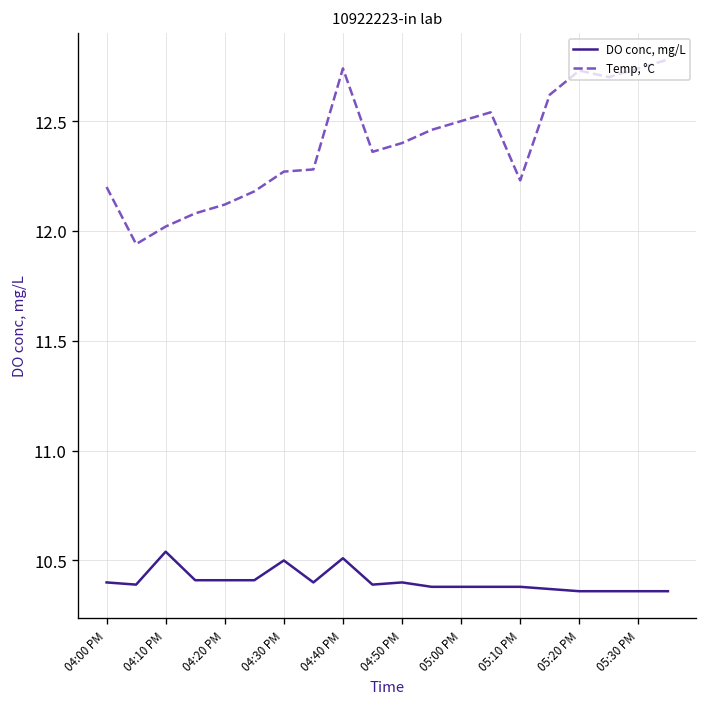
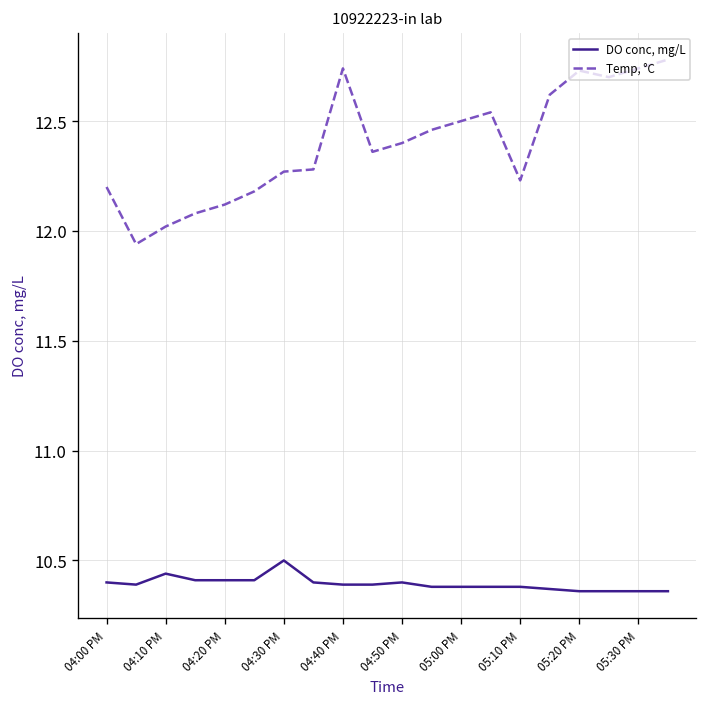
  {
    "DO conc, mg/L": {
      "04:00 PM": 10.40,
-     "04:10 PM": 10.54,
+     "04:10 PM": 10.44,
      "04:20 PM": 10.41,
      "04:30 PM": 10.50,
-     "04:40 PM": 10.51,
+     "04:40 PM": 10.39,
      "04:50 PM": 10.40,
      "05:00 PM": 10.38,
      "05:10 PM": 10.38,
      "05:20 PM": 10.36,
      "05:30 PM": 10.36
    },
    "Temp, °C": {
      "04:00 PM": 12.20,
      "04:10 PM": 12.02,
      "04:20 PM": 12.12,
      "04:30 PM": 12.27,
      "04:40 PM": 12.74,
      "04:50 PM": 12.40,
      "05:00 PM": 12.50,
      "05:10 PM": 12.23
    }
  }
